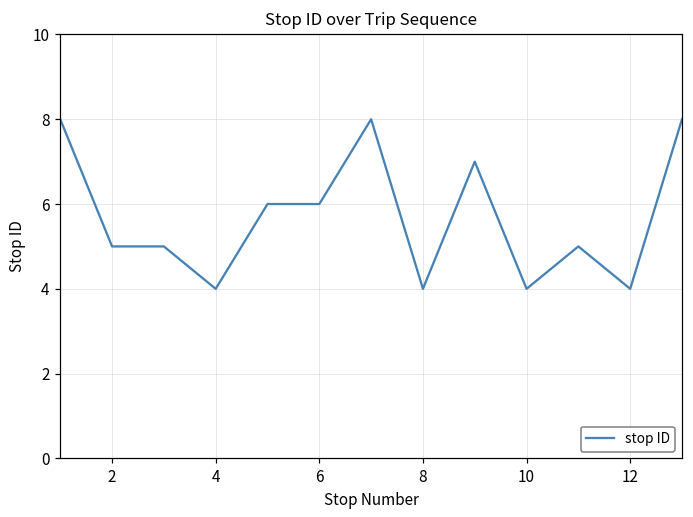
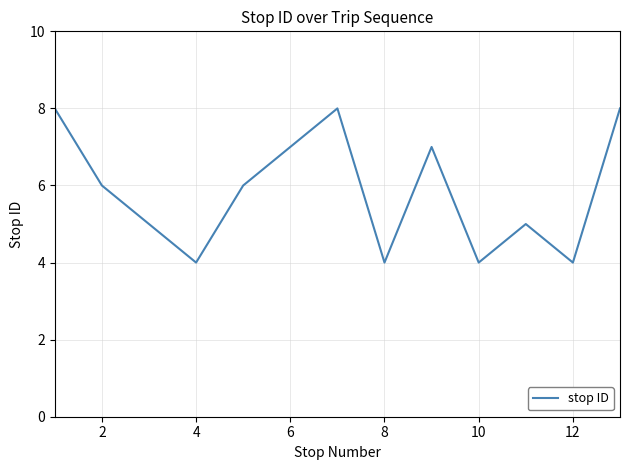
  {
-   "2": 5,
+   "2": 6,
    "4": 4,
-   "6": 6,
+   "6": 7,
    "8": 4,
    "10": 4,
    "12": 4
  }
